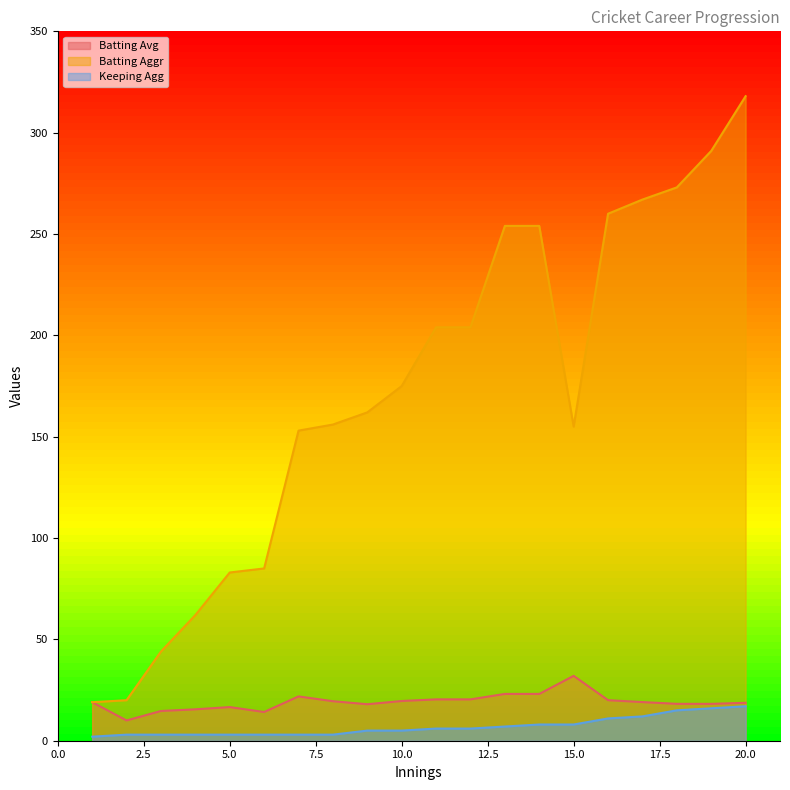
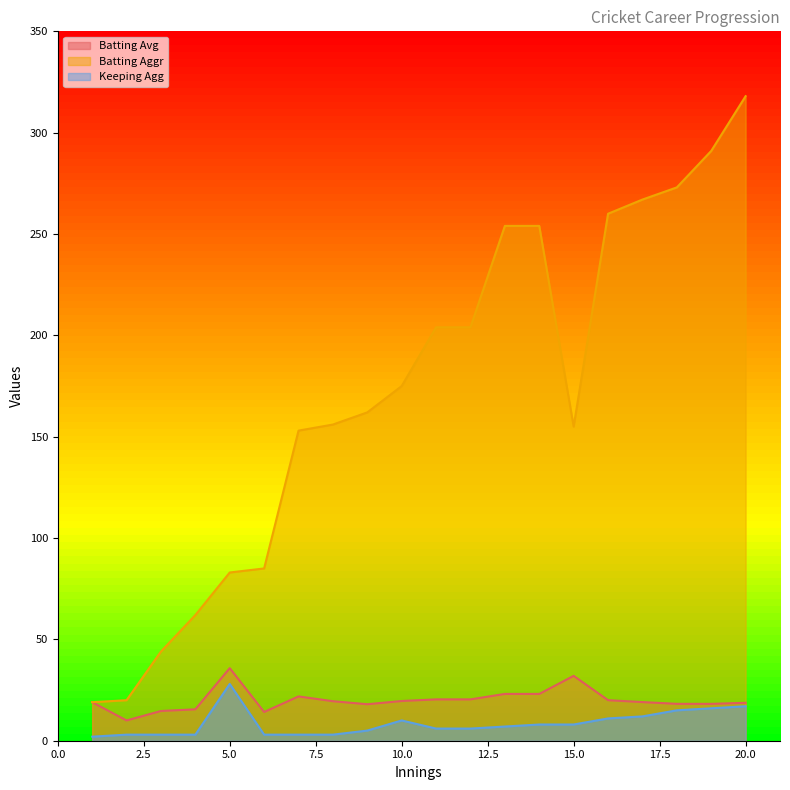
  {
    "Batting Avg": {
-     "5.0": 17,
+     "5.0": 36,
      "10.0": 20,
      "15.0": 32,
      "20.0": 19
    },
    "Batting Aggr": {
      "5.0": 83,
      "10.0": 175,
      "15.0": 155,
      "20.0": 318
    },
    "Keeping Agg": {
-     "5.0": 3,
-     "10.0": 5,
+     "5.0": 28,
+     "10.0": 10,
      "15.0": 8,
      "20.0": 17
    }
  }
